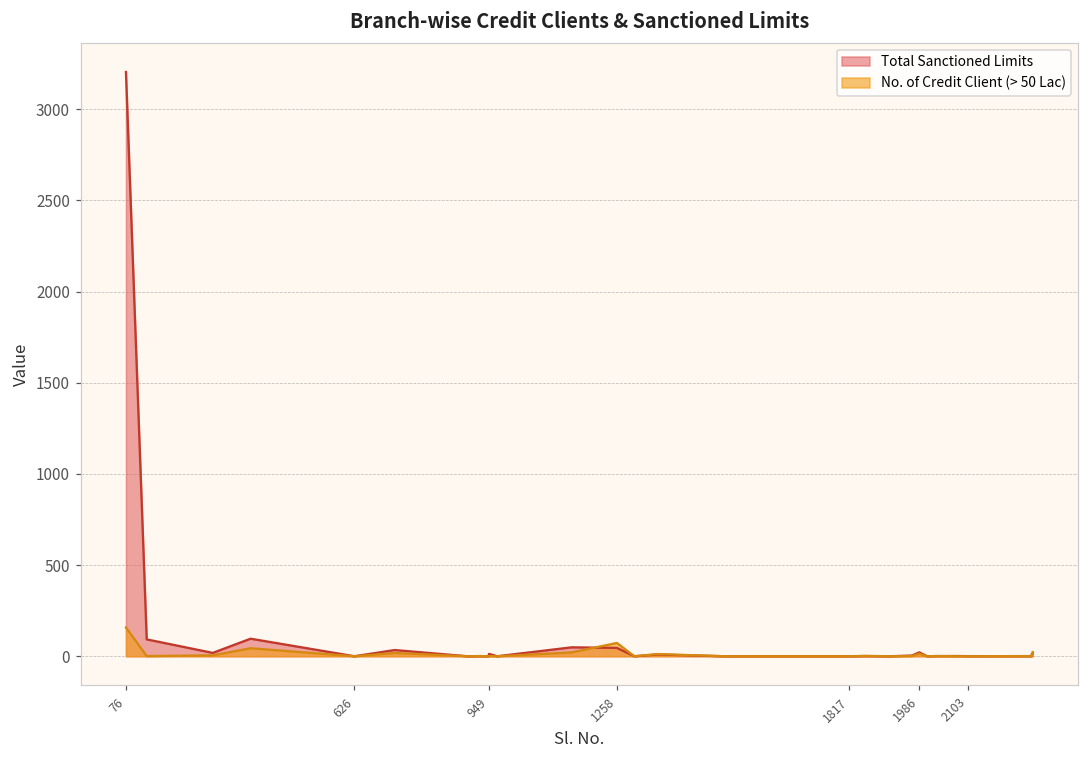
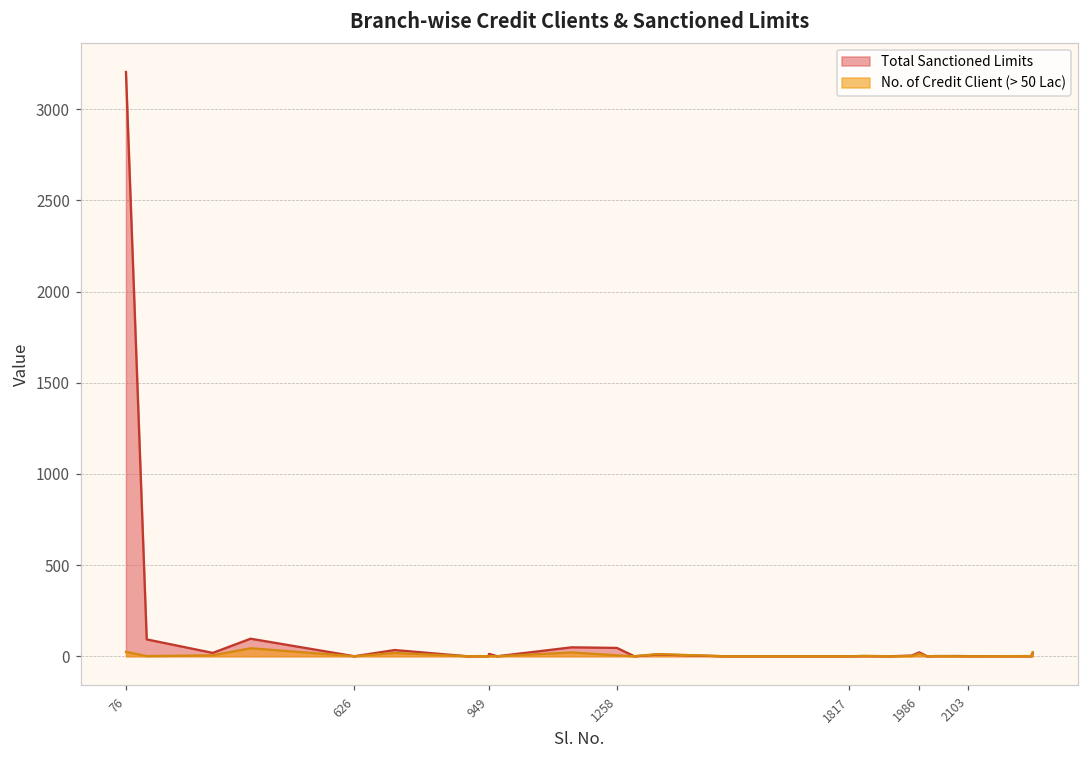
  {
    "Total Sanctioned Limits": {
      "76": 3200,
      "1258": 50
    },
    "No. of Credit Client (> 50 Lac)": {
-     "76": 160,
-     "1258": 70
+     "76": 20,
+     "1258": 10
    }
  }
